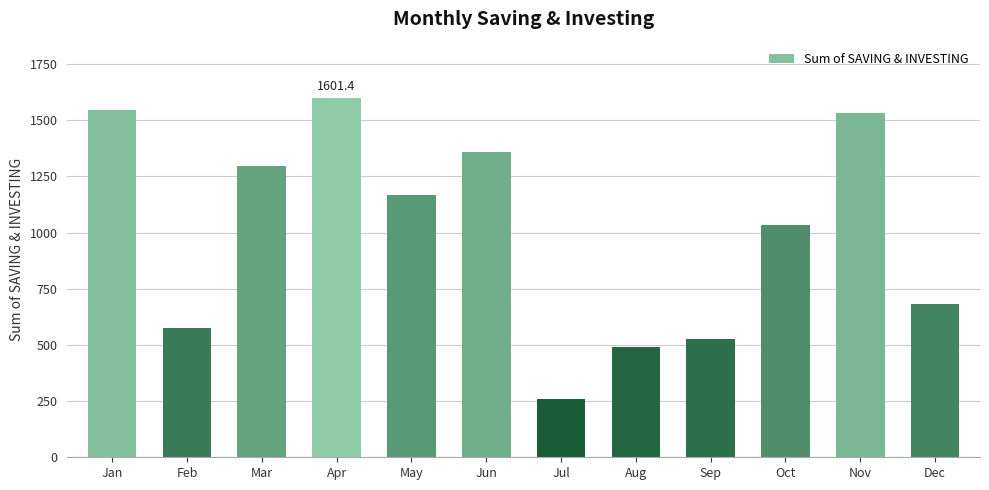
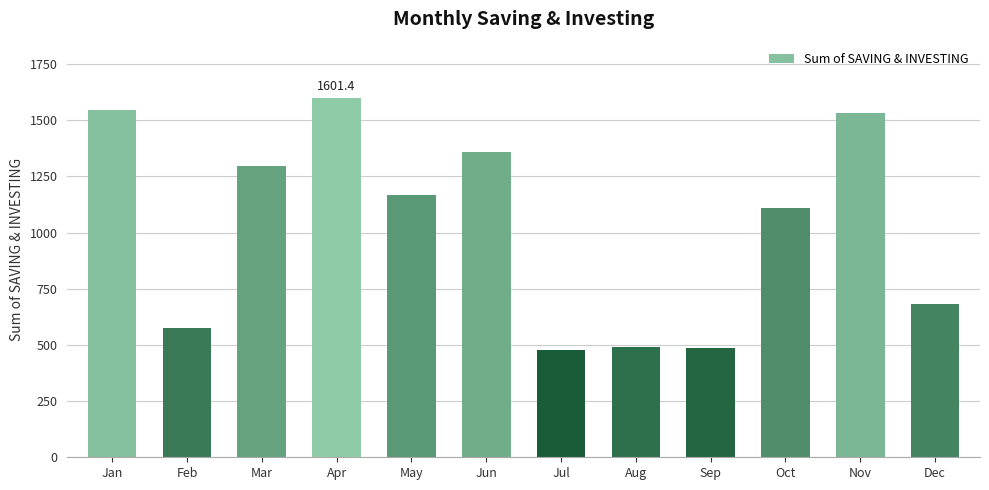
  {
    "Jan": 1540,
    "Feb": 580,
    "Mar": 1300,
    "May": 1170,
    "Jun": 1360,
-   "Jul": 260,
+   "Jul": 480,
    "Aug": 490,
-   "Sep": 530,
-   "Oct": 1030,
+   "Sep": 480,
+   "Oct": 1110,
    "Nov": 1530,
    "Dec": 680
  }
